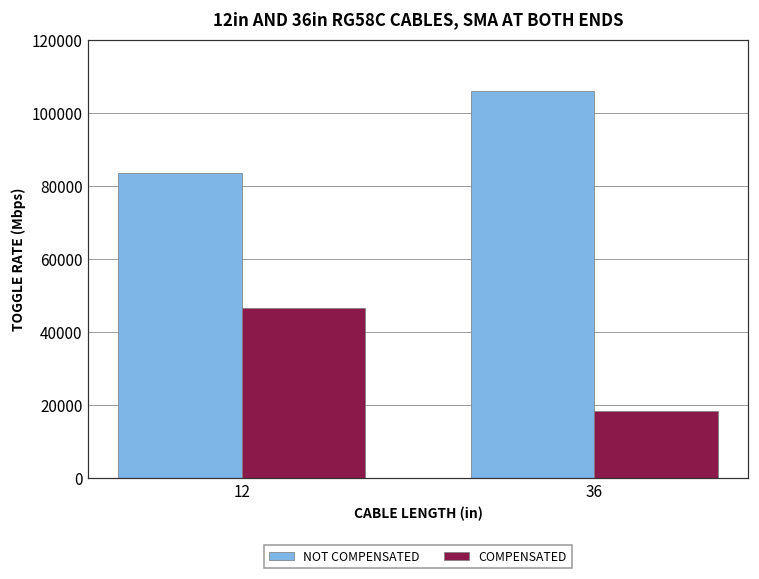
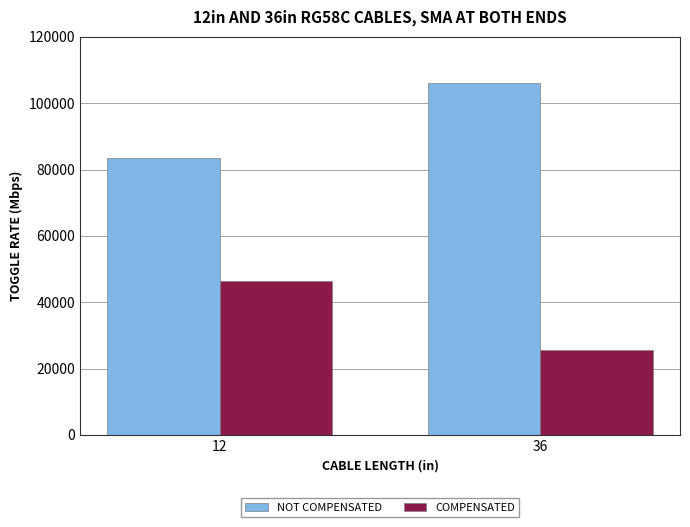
  {
    "NOT COMPENSATED": {
      "12": 83000,
      "36": 106000
    },
    "COMPENSATED": {
      "12": 46000,
-     "36": 18000
+     "36": 26000
    }
  }
